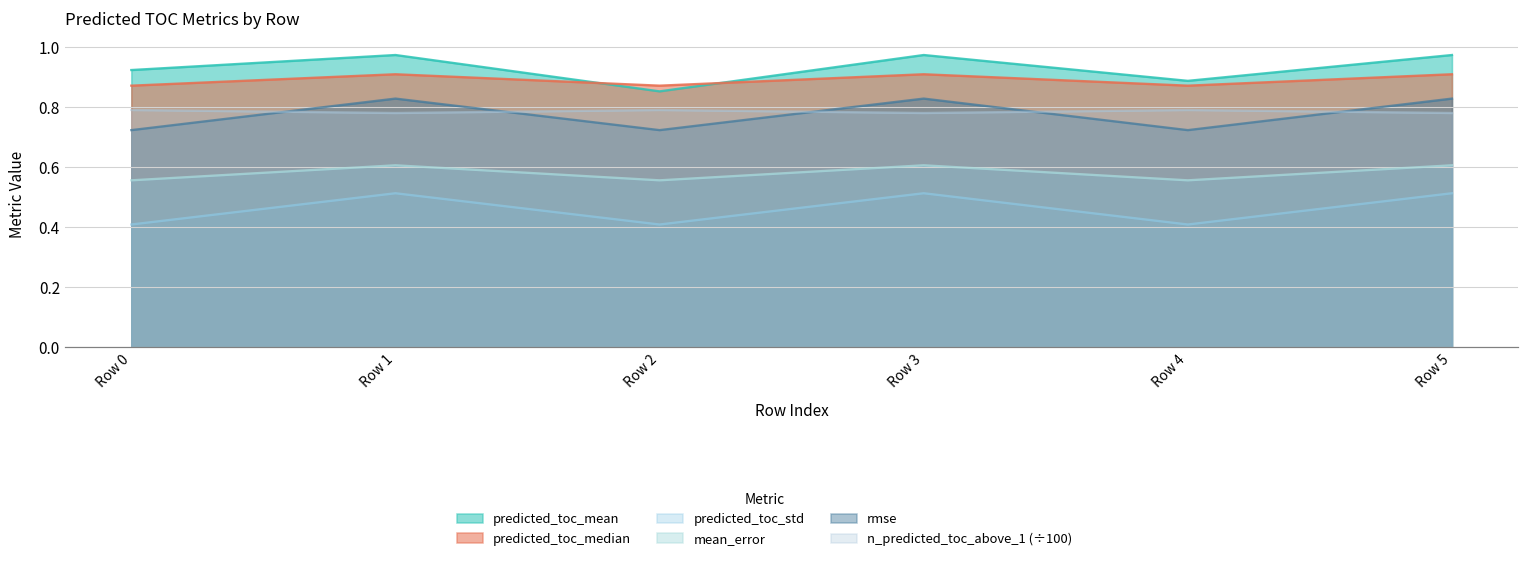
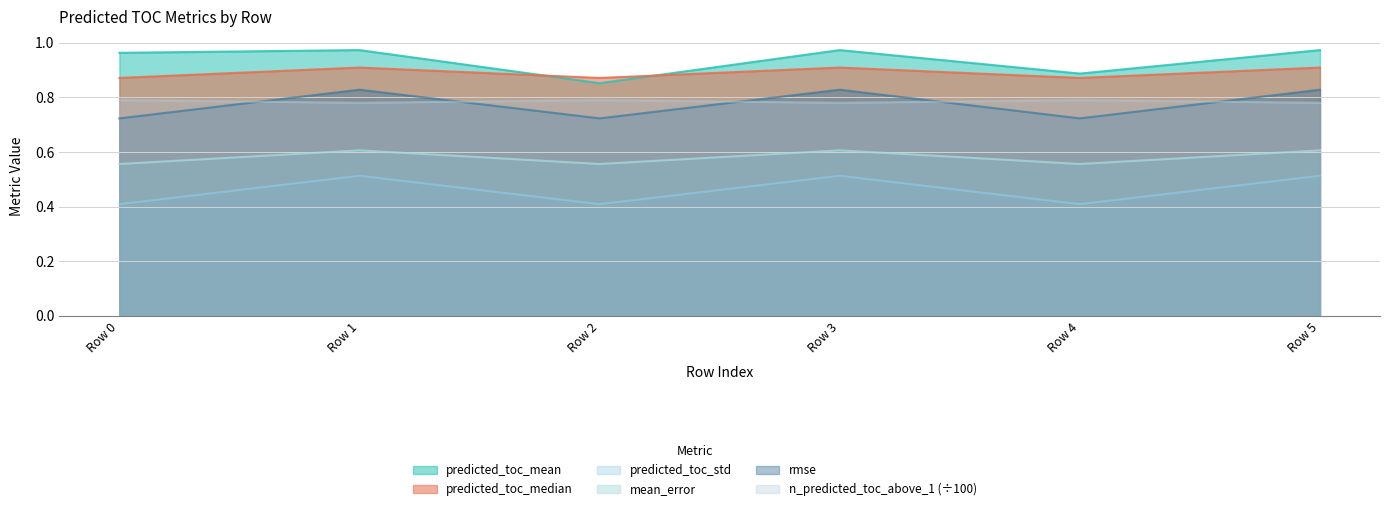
  {
    "predicted_toc_mean": {
-     "Row 0": 0.92,
+     "Row 0": 0.96,
      "Row 1": 0.97,
      "Row 2": 0.85,
      "Row 3": 0.97,
      "Row 4": 0.89,
      "Row 5": 0.97
    },
    "predicted_toc_median": {
      "Row 0": 0.87,
      "Row 1": 0.91,
      "Row 2": 0.87,
      "Row 3": 0.91,
      "Row 4": 0.87,
      "Row 5": 0.91
    },
    "rmse": {
      "Row 0": 0.72,
      "Row 1": 0.83,
      "Row 2": 0.72,
      "Row 3": 0.83,
      "Row 4": 0.72,
      "Row 5": 0.83
    }
  }
